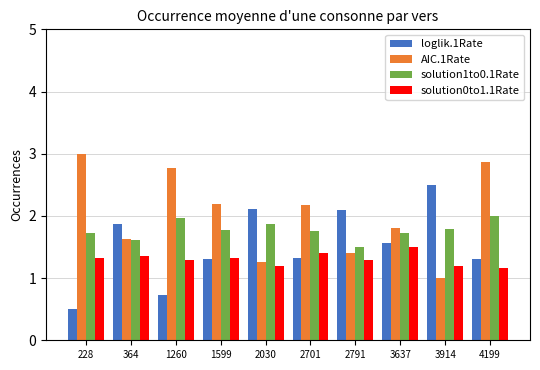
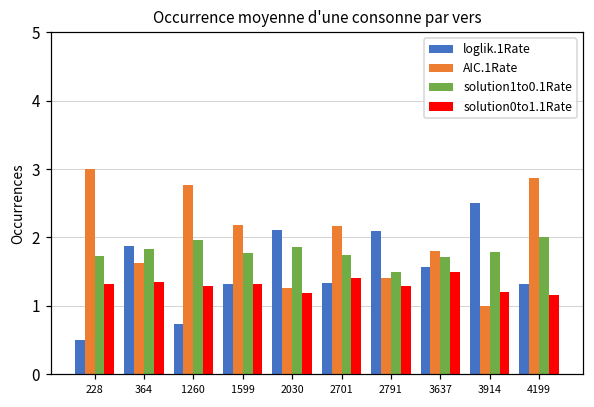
  {
    "loglik.1Rate": {
      "228": 0.5,
      "364": 1.9,
      "1260": 0.7,
      "1599": 1.3,
      "2030": 2.1,
      "2701": 1.3,
      "2791": 2.1,
      "3637": 1.6,
      "3914": 2.5,
      "4199": 1.3
    },
    "AIC.1Rate": {
      "228": 3.0,
      "364": 1.6,
      "1260": 2.8,
      "1599": 2.2,
      "2030": 1.3,
      "2701": 2.2,
      "2791": 1.4,
      "3637": 1.8,
      "3914": 1.0,
      "4199": 2.9
    },
    "solution1to0.1Rate": {
      "228": 1.7,
-     "364": 1.6,
+     "364": 1.8,
      "1260": 2.0,
      "1599": 1.8,
      "2030": 1.9,
      "2701": 1.8,
      "2791": 1.5,
      "3637": 1.7,
      "3914": 1.8,
      "4199": 2.0
    },
    "solution0to1.1Rate": {
      "228": 1.3,
      "364": 1.4,
      "1260": 1.3,
      "1599": 1.3,
      "2030": 1.2,
      "2701": 1.4,
      "2791": 1.3,
      "3637": 1.5,
      "3914": 1.2,
      "4199": 1.2
    }
  }
